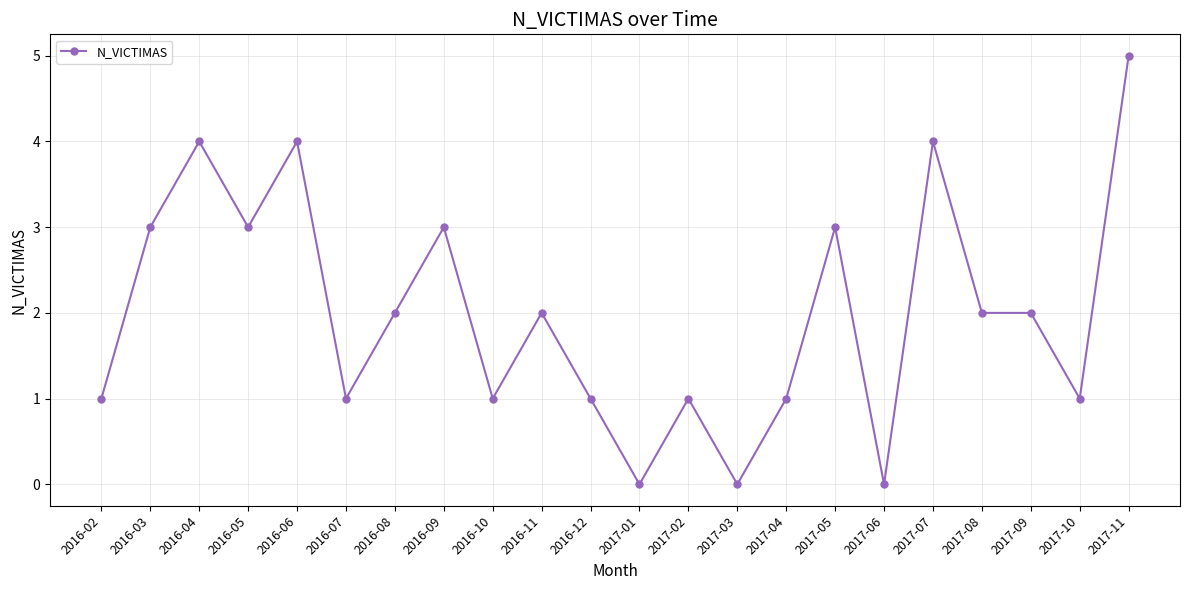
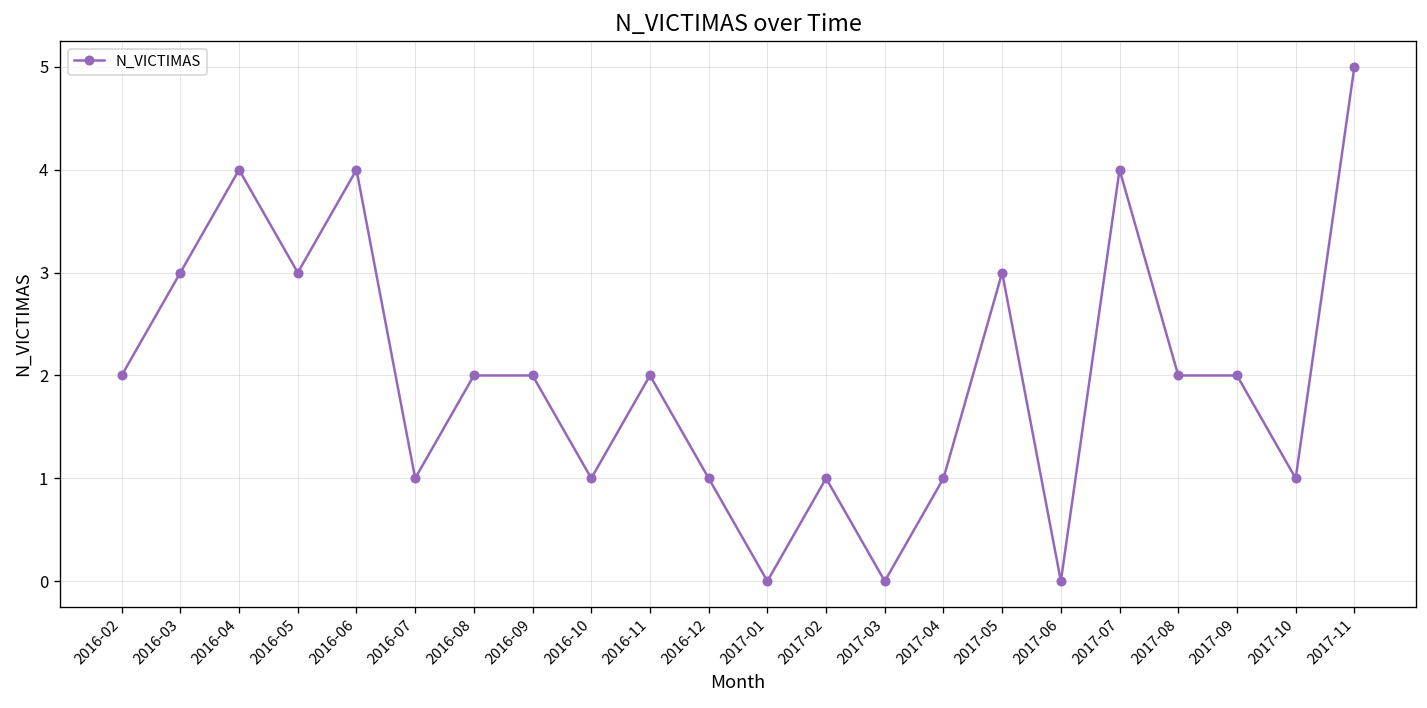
  {
-   "2016-02": 1,
+   "2016-02": 2,
    "2016-03": 3,
    "2016-04": 4,
    "2016-05": 3,
    "2016-06": 4,
    "2016-07": 1,
    "2016-08": 2,
-   "2016-09": 3,
+   "2016-09": 2,
    "2016-10": 1,
    "2016-11": 2,
    "2016-12": 1,
    "2017-01": 0,
    "2017-02": 1,
    "2017-03": 0,
    "2017-04": 1,
    "2017-05": 3,
    "2017-06": 0,
    "2017-07": 4,
    "2017-08": 2,
    "2017-09": 2,
    "2017-10": 1,
    "2017-11": 5
  }
